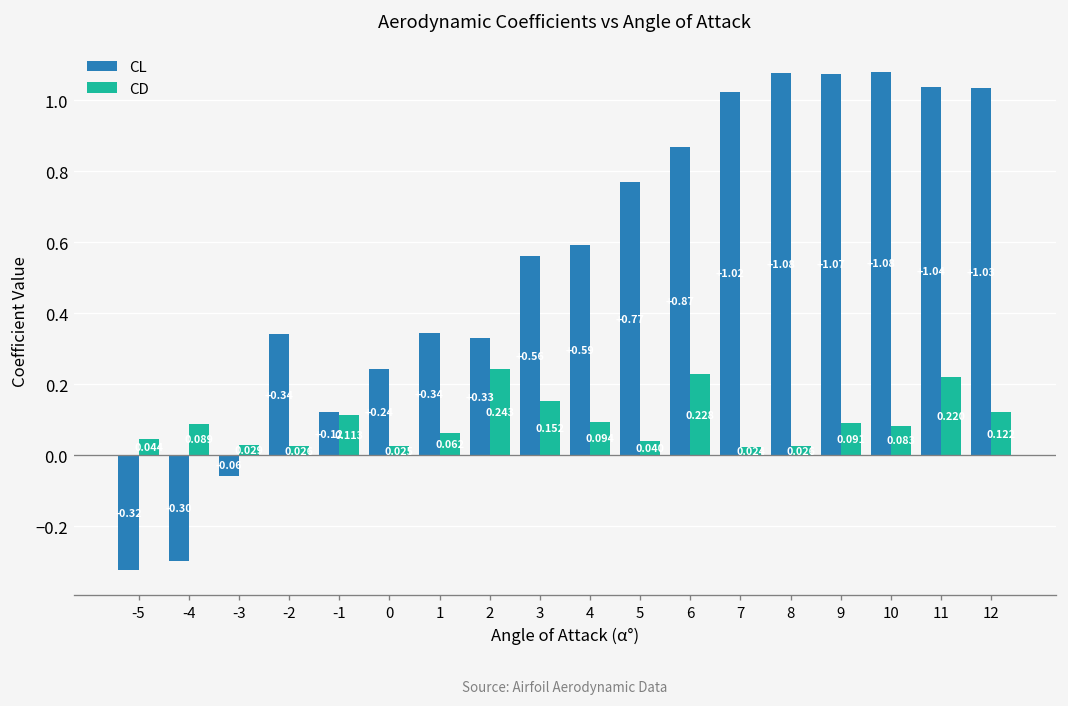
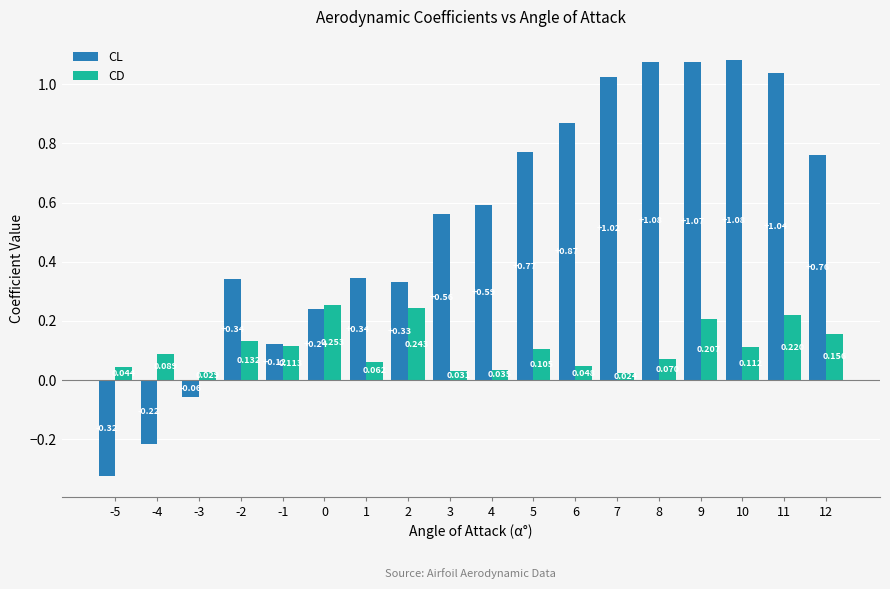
  {
    "CL": {
      "-5": "-0.32",
-     "-4": "-0.30",
+     "-4": "-0.22",
      "-3": "-0.06",
      "-2": "+0.34",
      "1": "+0.34",
      "2": "+0.33",
      "3": "+0.56",
      "4": "+0.59",
      "5": "+0.77",
      "6": "+0.87",
      "7": "+1.02",
      "8": "+1.08",
      "9": "+1.07",
      "10": "+1.08",
      "11": "+1.04",
-     "12": "+1.03"
+     "12": "+0.76"
    },
    "CD": {
      "-5": "0.044",
      "-4": "0.089",
      "-3": "0.029",
-     "-2": "0.026",
-     "0": "0.025",
+     "-2": "0.132",
+     "0": "0.253",
      "1": "0.062",
      "2": "0.243",
-     "3": "0.152",
-     "4": "0.094",
-     "5": "0.040",
-     "6": "0.228",
+     "3": "0.031",
+     "4": "0.035",
+     "5": "0.105",
+     "6": "0.048",
      "7": "0.024",
-     "8": "0.026",
-     "9": "0.091",
-     "10": "0.083",
+     "8": "0.070",
+     "9": "0.207",
+     "10": "0.112",
      "11": "0.220",
-     "12": "0.122"
+     "12": "0.156"
    }
  }
